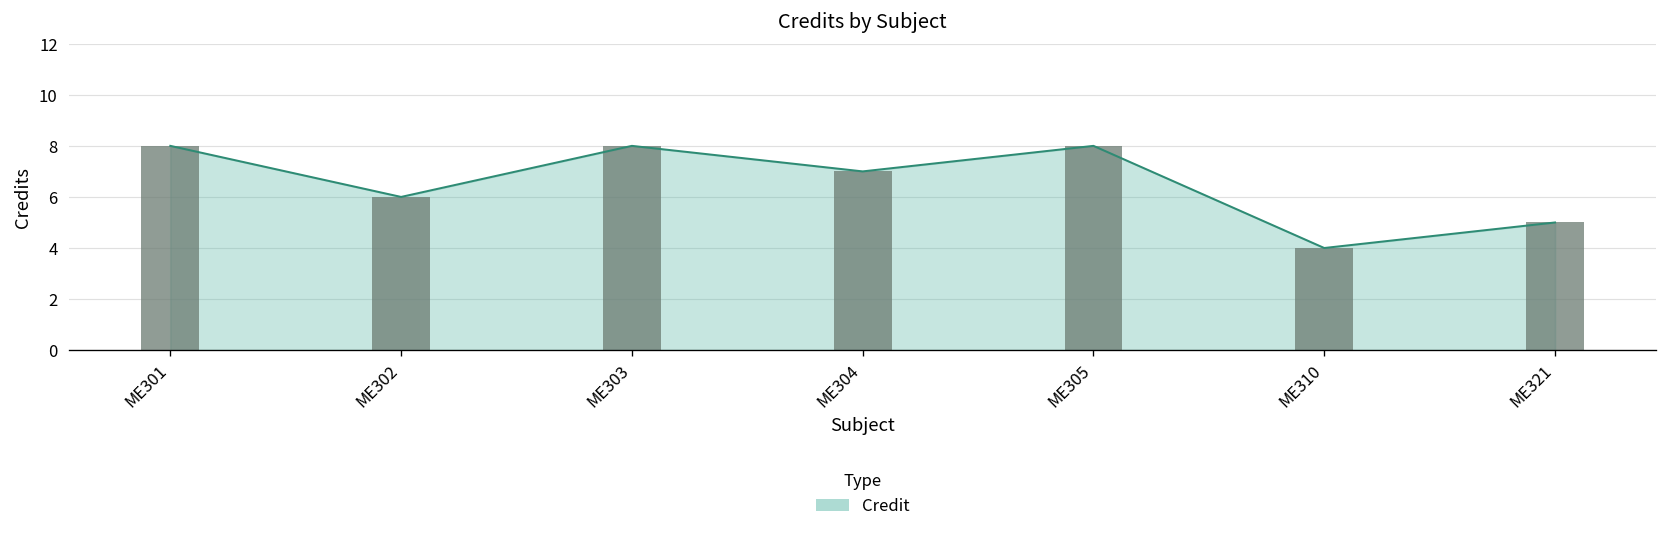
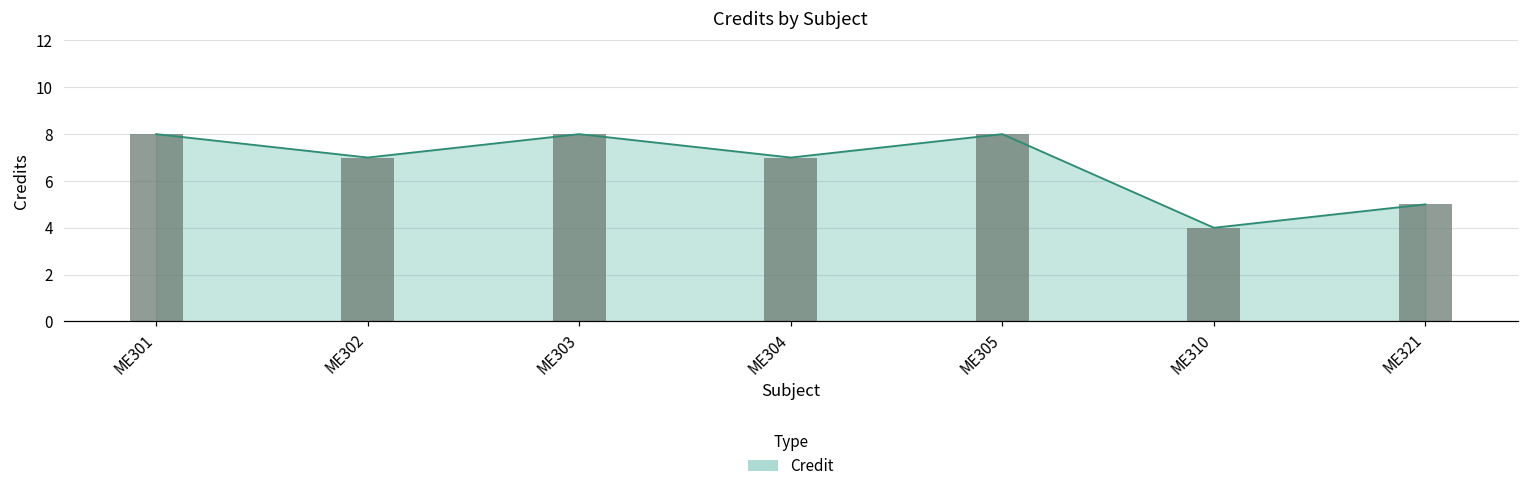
  {
    "Credit": {
      "ME301": 8,
-     "ME302": 6,
+     "ME302": 7,
      "ME303": 8,
      "ME304": 7,
      "ME305": 8,
      "ME310": 4,
      "ME321": 5
    }
  }
